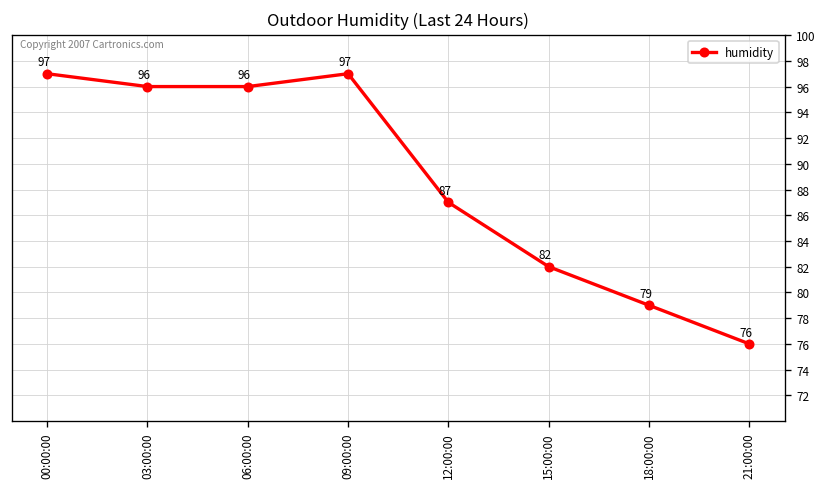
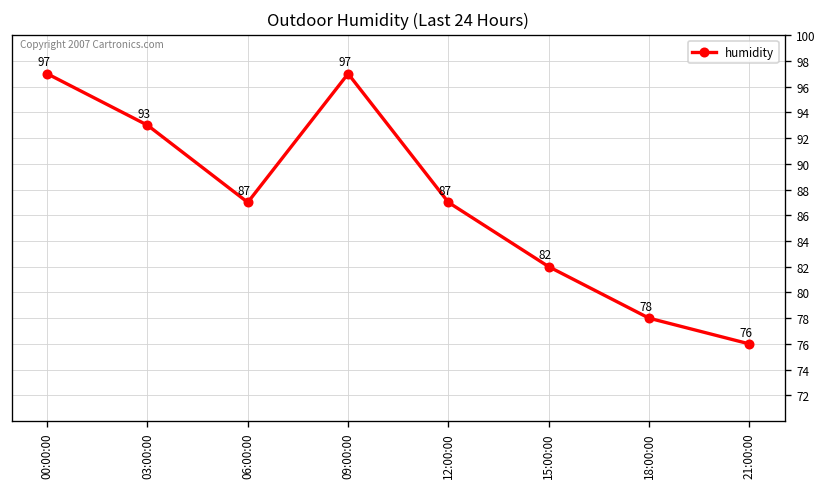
  {
    "00:00:00": 97,
-   "03:00:00": 96,
-   "06:00:00": 96,
+   "03:00:00": 93,
+   "06:00:00": 87,
    "09:00:00": 97,
    "12:00:00": 87,
    "15:00:00": 82,
-   "18:00:00": 79,
+   "18:00:00": 78,
    "21:00:00": 76
  }
